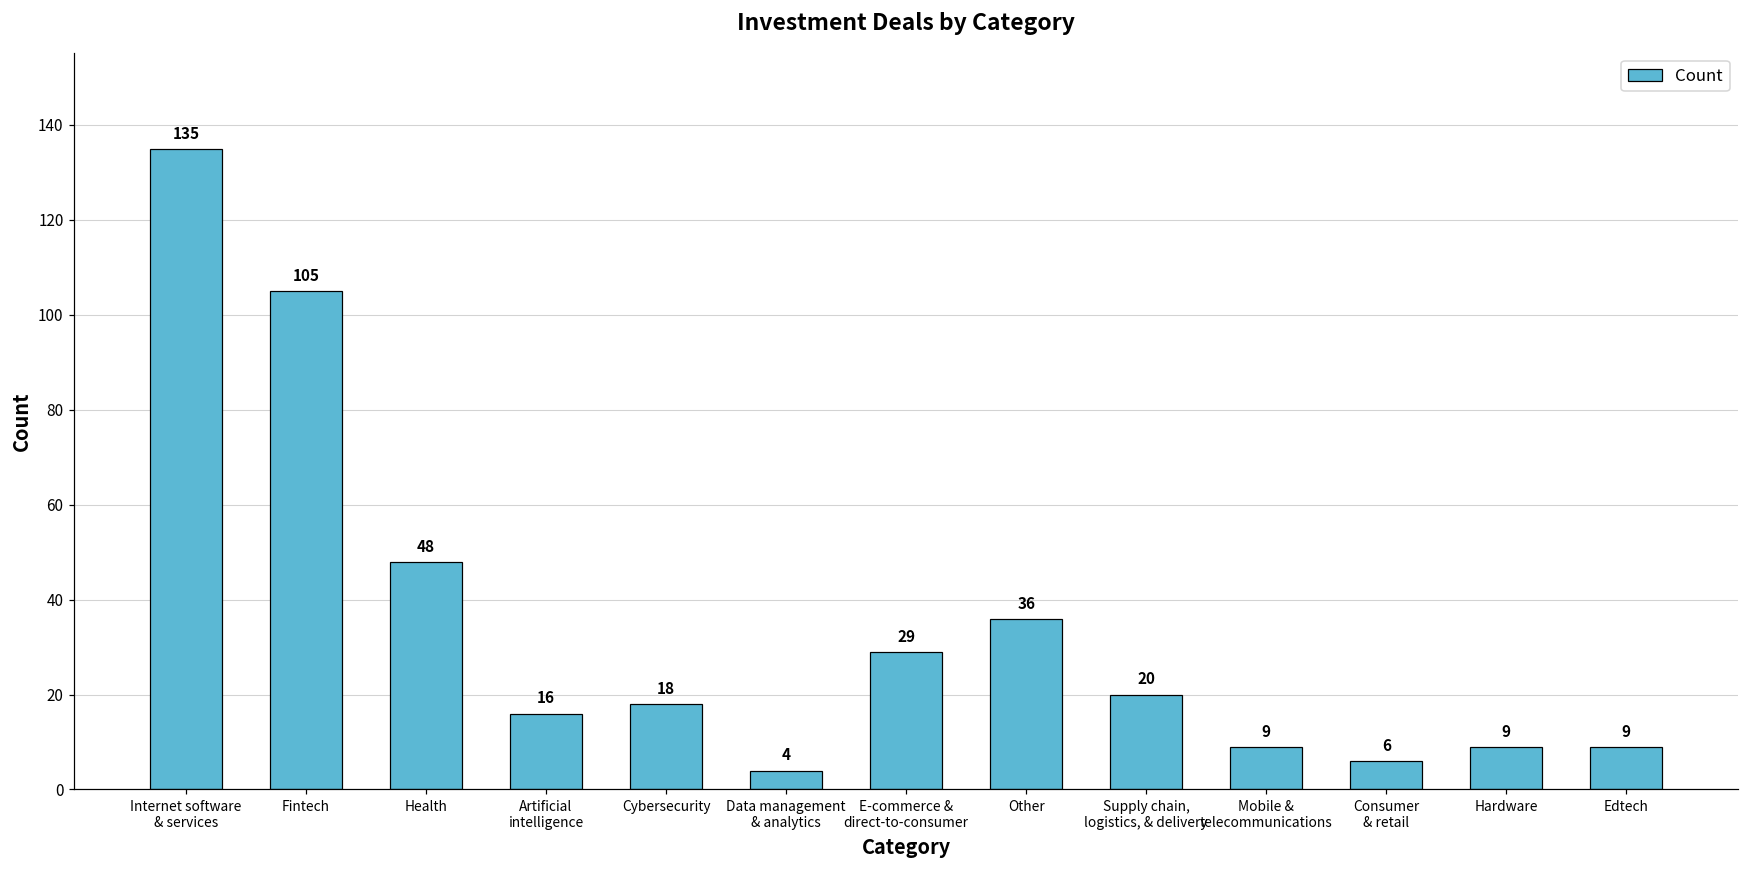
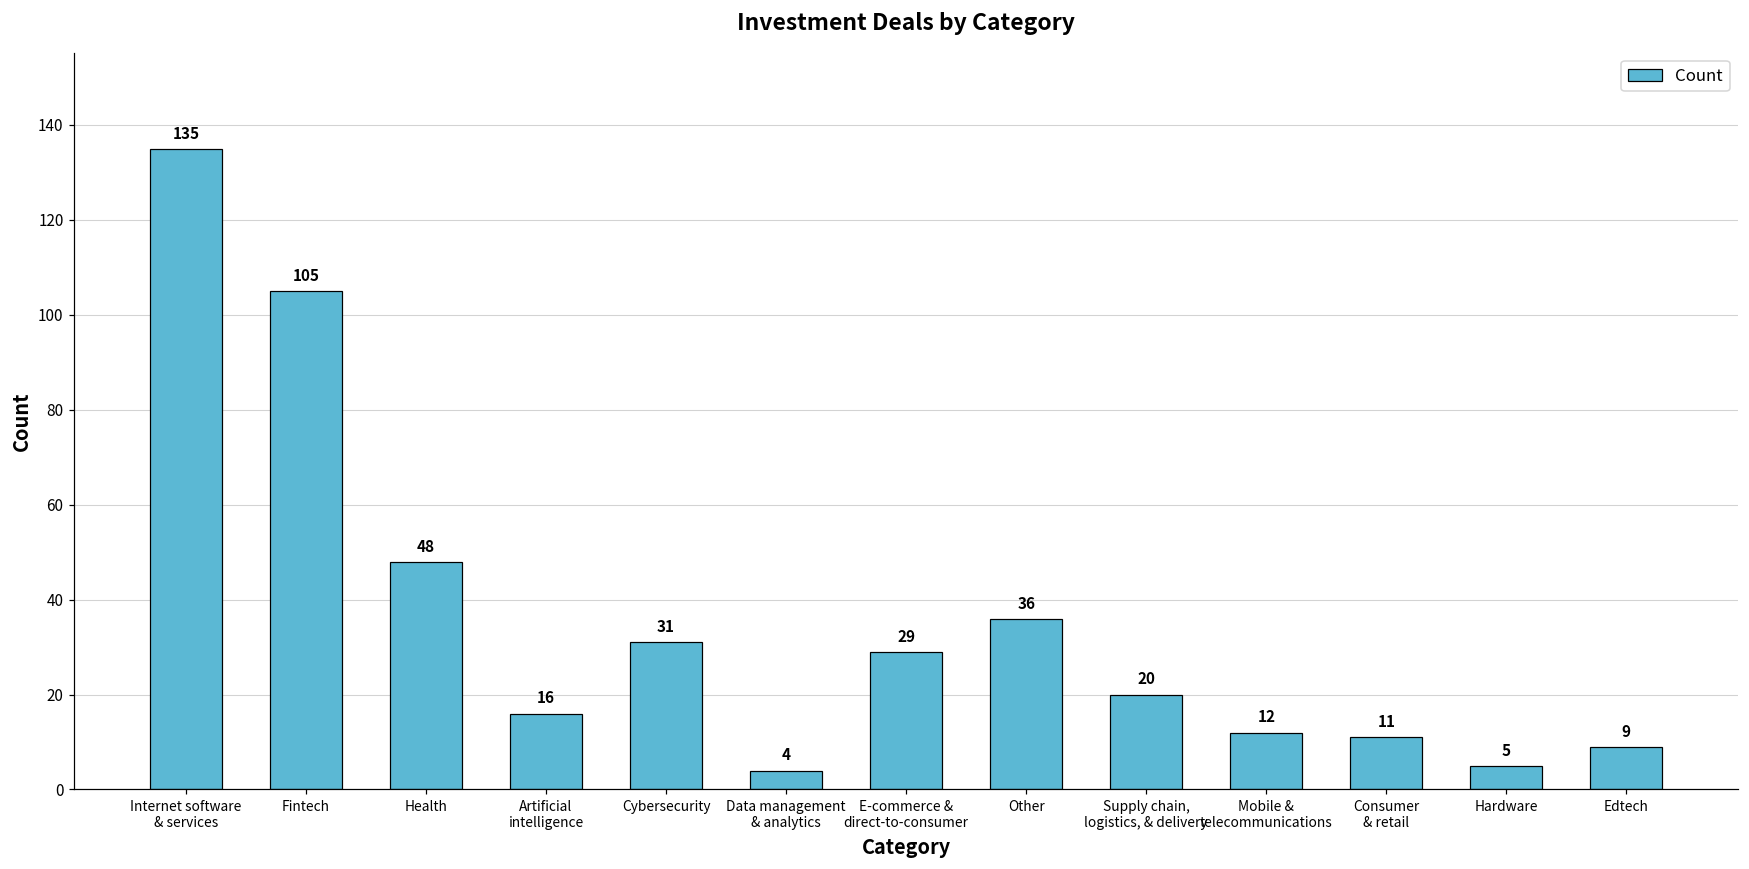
  {
    "Internet software & services": 135,
    "Fintech": 105,
    "Health": 48,
    "Artificial intelligence": 16,
-   "Cybersecurity": 18,
+   "Cybersecurity": 31,
    "Data management & analytics": 4,
    "E-commerce & direct-to-consumer": 29,
    "Other": 36,
    "Supply chain, logistics, & delivery": 20,
-   "Mobile & telecommunications": 9,
-   "Consumer & retail": 6,
-   "Hardware": 9,
+   "Mobile & telecommunications": 12,
+   "Consumer & retail": 11,
+   "Hardware": 5,
    "Edtech": 9
  }
